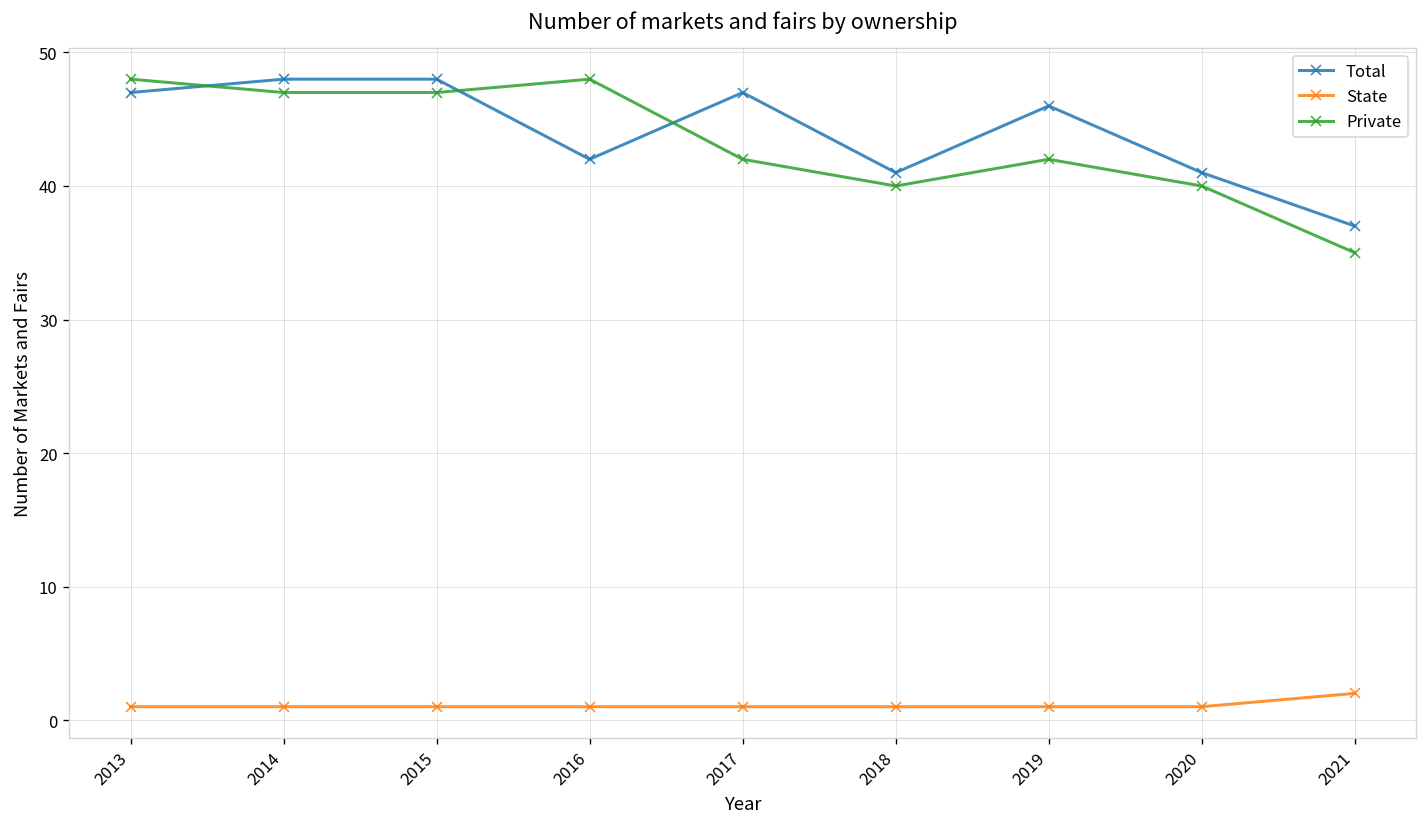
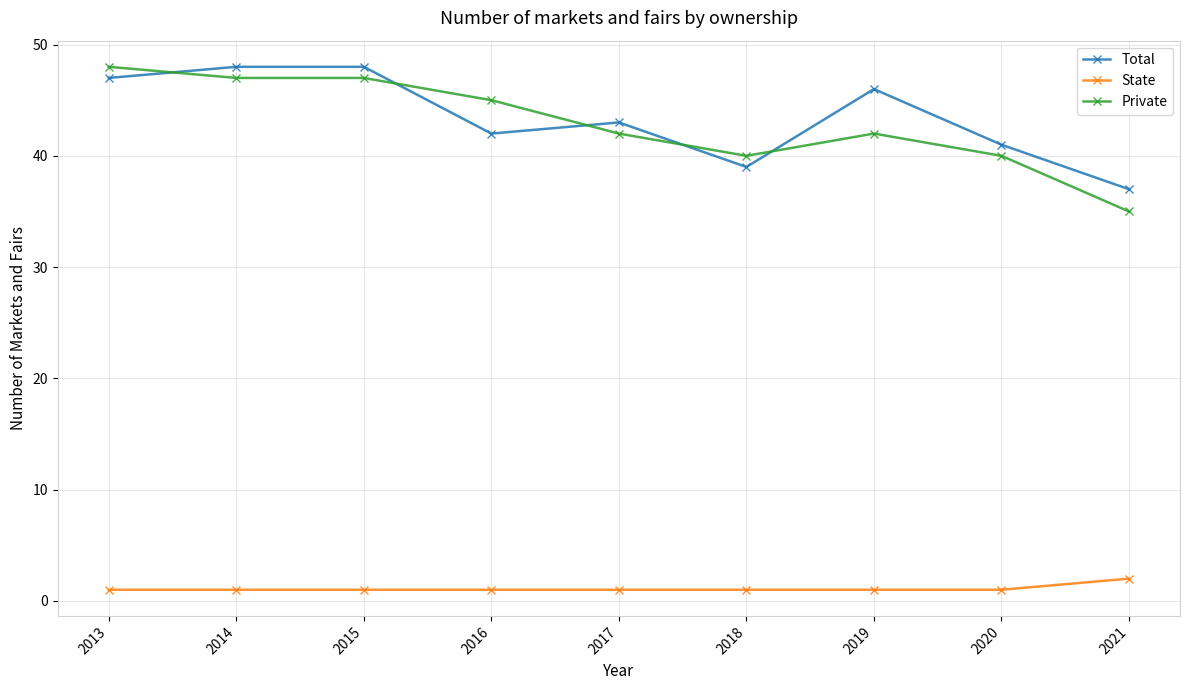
  {
    "Total": {
      "2013": 47,
      "2014": 48,
      "2015": 48,
      "2016": 42,
-     "2017": 47,
-     "2018": 41,
+     "2017": 43,
+     "2018": 39,
      "2019": 46,
      "2020": 41,
      "2021": 37
    },
    "State": {
      "2013": 1,
      "2014": 1,
      "2015": 1,
      "2016": 1,
      "2017": 1,
      "2018": 1,
      "2019": 1,
      "2020": 1,
      "2021": 2
    },
    "Private": {
      "2013": 48,
      "2014": 47,
      "2015": 47,
-     "2016": 48,
+     "2016": 45,
      "2017": 42,
      "2018": 40,
      "2019": 42,
      "2020": 40,
      "2021": 35
    }
  }
